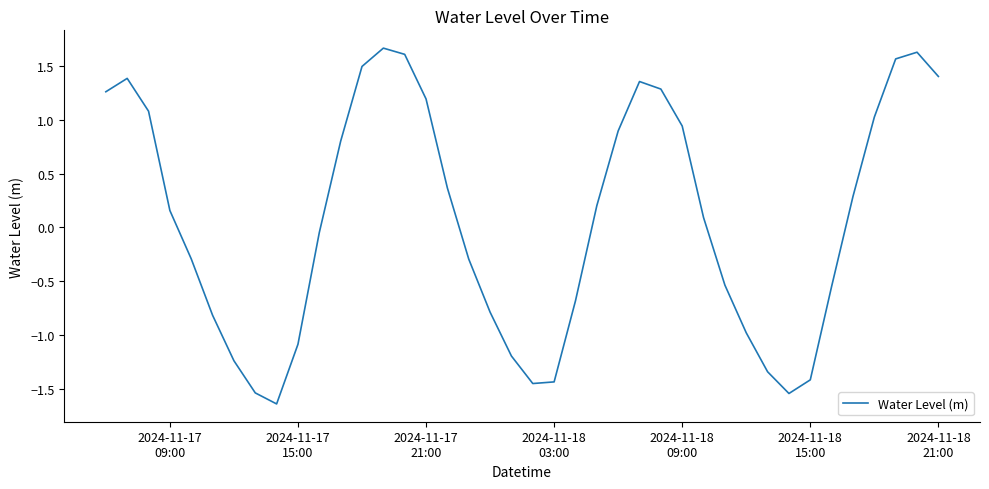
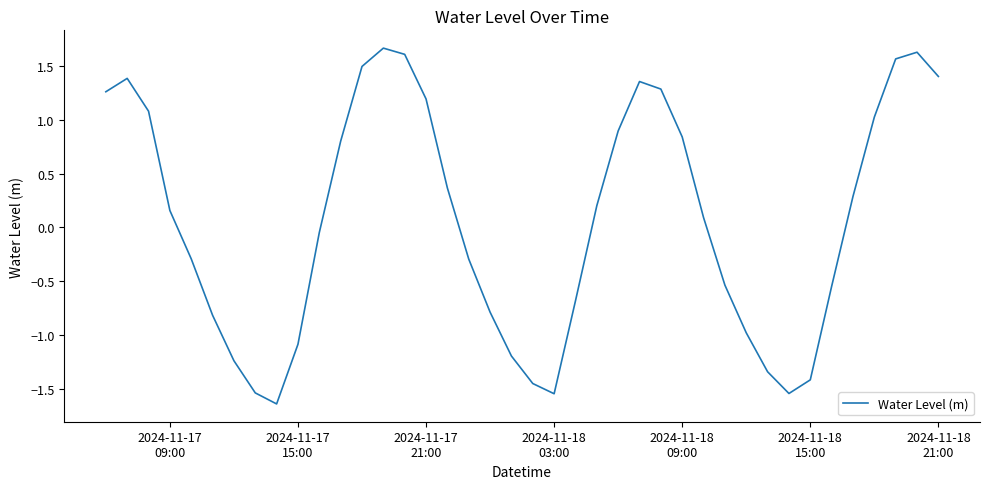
  {
    "2024-11-17 09:00": 0.16,
    "2024-11-17 15:00": -1.08,
    "2024-11-17 21:00": 1.19,
-   "2024-11-18 03:00": -1.43,
-   "2024-11-18 09:00": 0.94,
+   "2024-11-18 03:00": -1.54,
+   "2024-11-18 09:00": 0.84,
    "2024-11-18 15:00": -1.41,
    "2024-11-18 21:00": 1.40
  }
